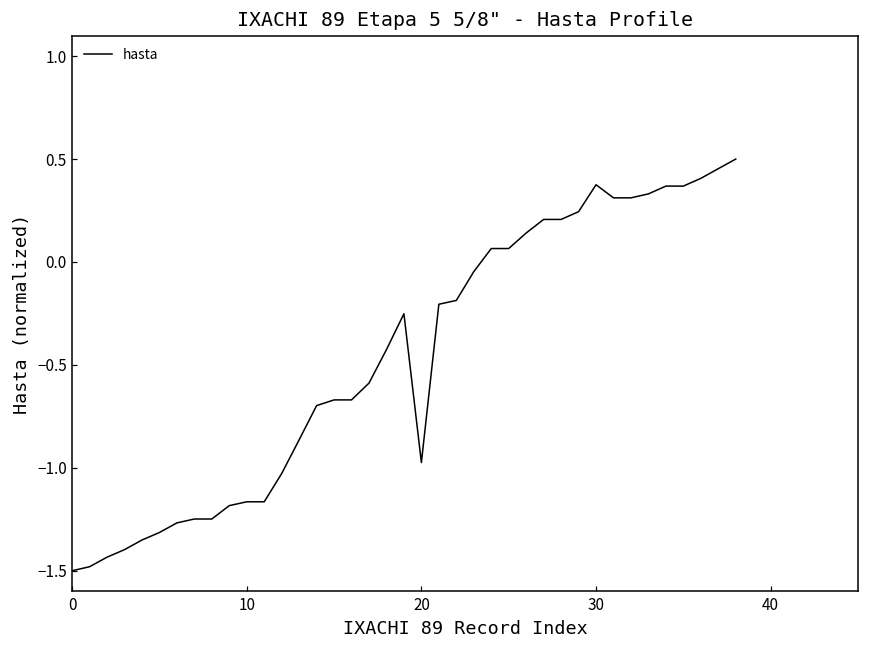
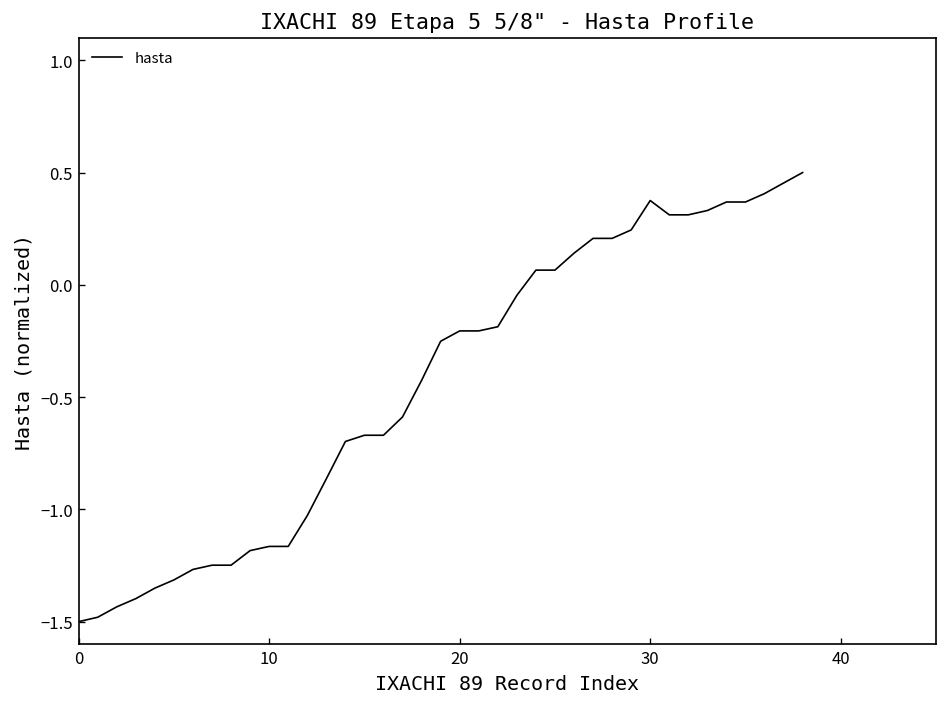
  {
    "0": -1.50,
    "10": -1.16,
-   "20": -0.97,
+   "20": -0.21,
    "30": 0.38
  }
